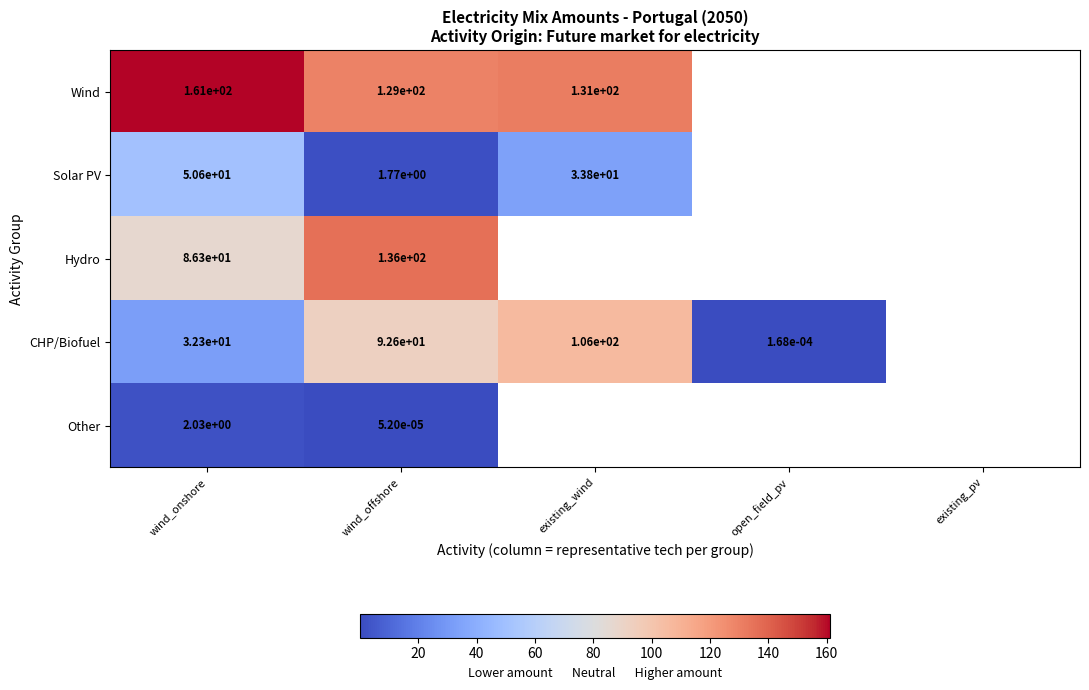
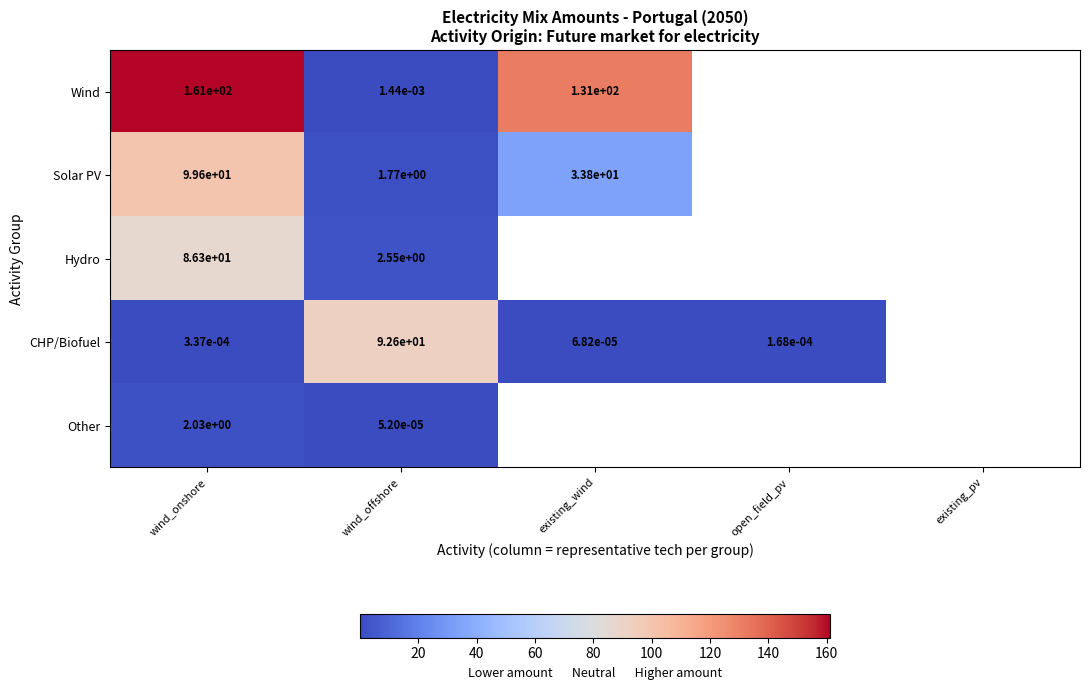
  {
    "Wind": {
      "wind_onshore": "1.61e+02",
-     "wind_offshore": "1.29e+02",
+     "wind_offshore": "1.44e-03",
      "existing_wind": "1.31e+02"
    },
    "Solar PV": {
-     "wind_onshore": "5.06e+01",
+     "wind_onshore": "9.96e+01",
      "wind_offshore": "1.77e+00",
      "existing_wind": "3.38e+01"
    },
    "Hydro": {
      "wind_onshore": "8.63e+01",
-     "wind_offshore": "1.36e+02"
+     "wind_offshore": "2.55e+00"
    },
    "CHP/Biofuel": {
-     "wind_onshore": "3.23e+01",
+     "wind_onshore": "3.37e-04",
      "wind_offshore": "9.26e+01",
-     "existing_wind": "1.06e+02",
+     "existing_wind": "6.82e-05",
      "open_field_pv": "1.68e-04"
    },
    "Other": {
      "wind_onshore": "2.03e+00",
      "wind_offshore": "5.20e-05"
    }
  }
